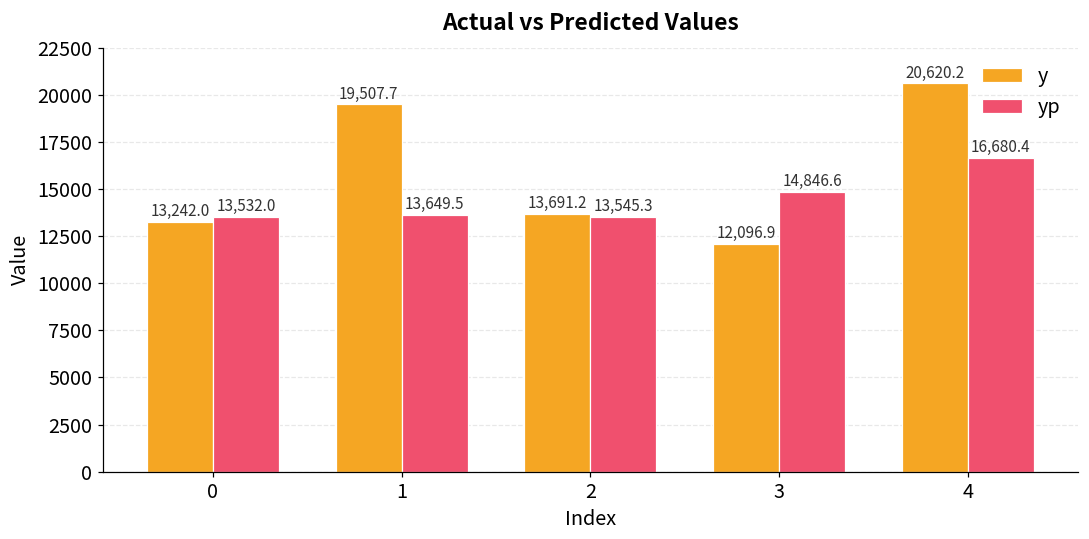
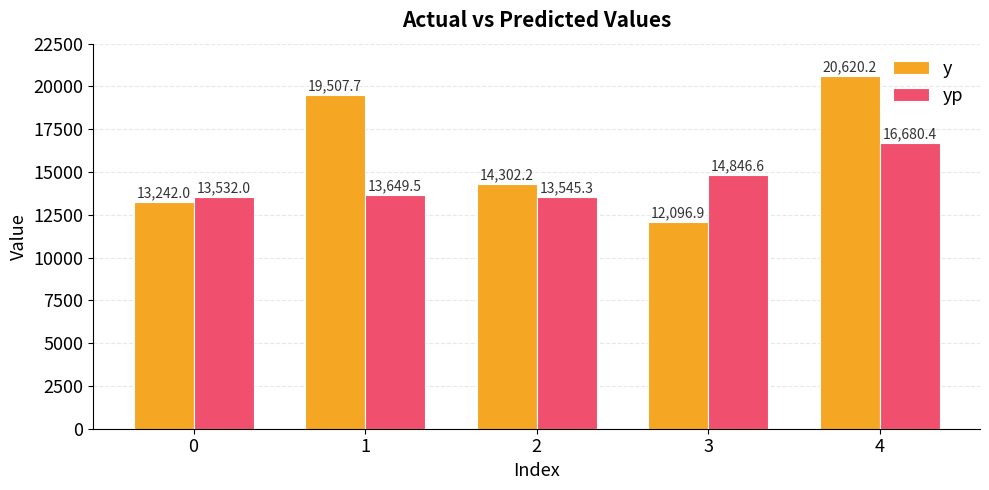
  {
    "y": {
      "0": "13,242.0",
      "1": "19,507.7",
-     "2": "13,691.2",
+     "2": "14,302.2",
      "3": "12,096.9",
      "4": "20,620.2"
    },
    "yp": {
      "0": "13,532.0",
      "1": "13,649.5",
      "2": "13,545.3",
      "3": "14,846.6",
      "4": "16,680.4"
    }
  }
